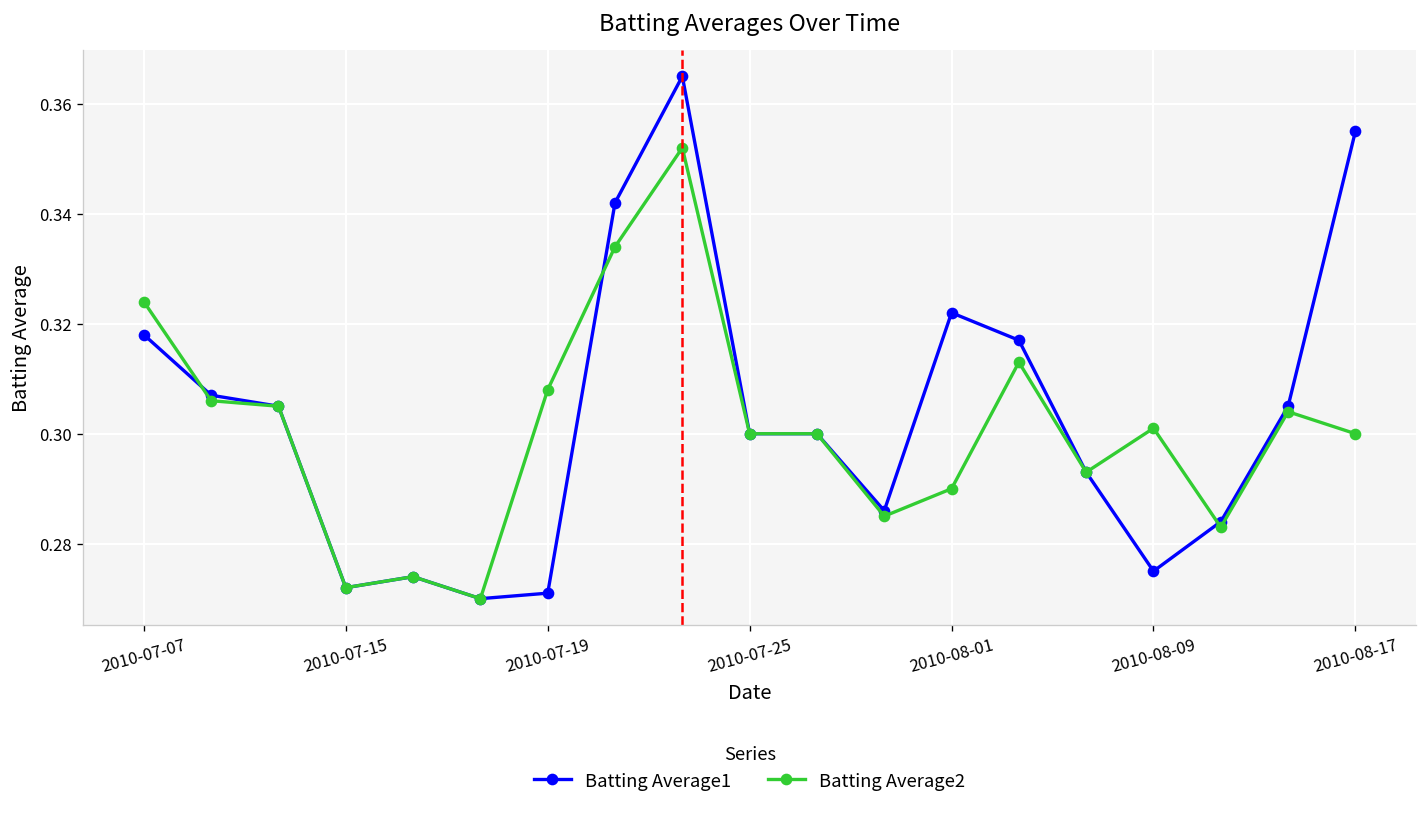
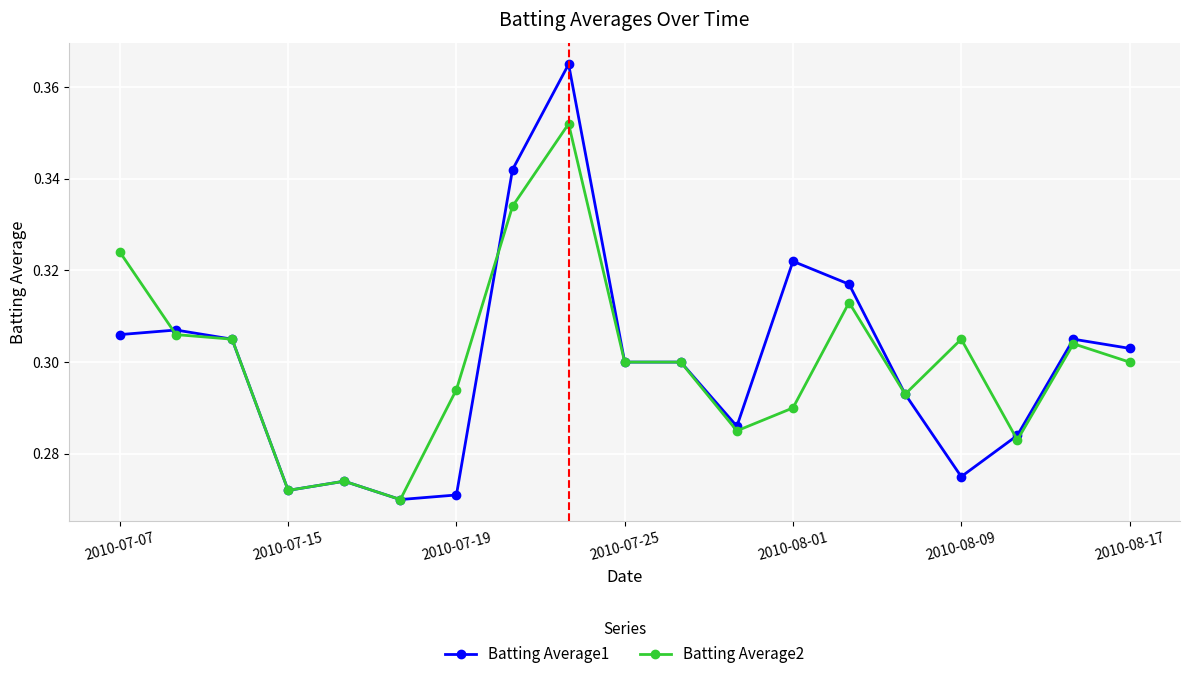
  {
    "Batting Average1": {
-     "2010-07-07": 0.318,
+     "2010-07-07": 0.306,
      "2010-07-19": 0.271,
      "2010-08-01": 0.322,
      "2010-08-09": 0.275,
-     "2010-08-17": 0.355
+     "2010-08-17": 0.303
    },
    "Batting Average2": {
      "2010-07-07": 0.324,
-     "2010-07-19": 0.308,
+     "2010-07-19": 0.294,
      "2010-08-01": 0.290,
-     "2010-08-09": 0.301,
+     "2010-08-09": 0.305,
      "2010-08-17": 0.300
    }
  }
